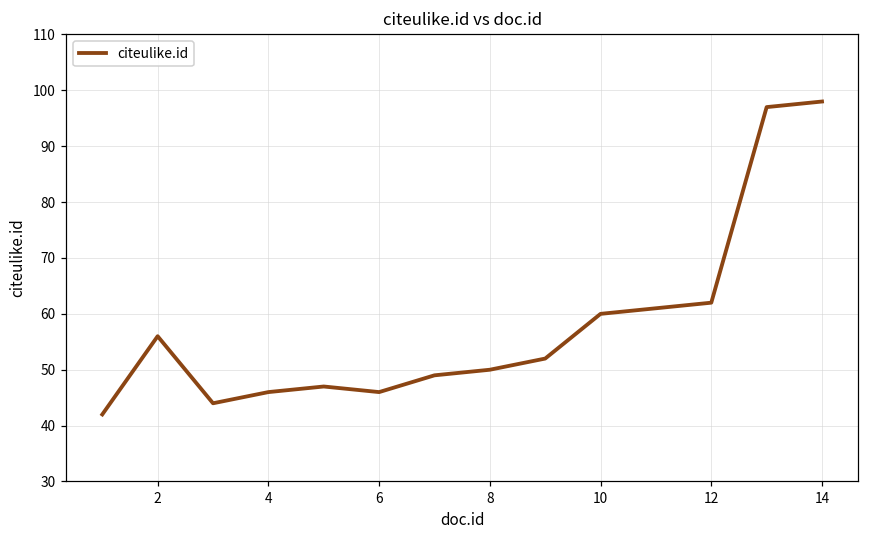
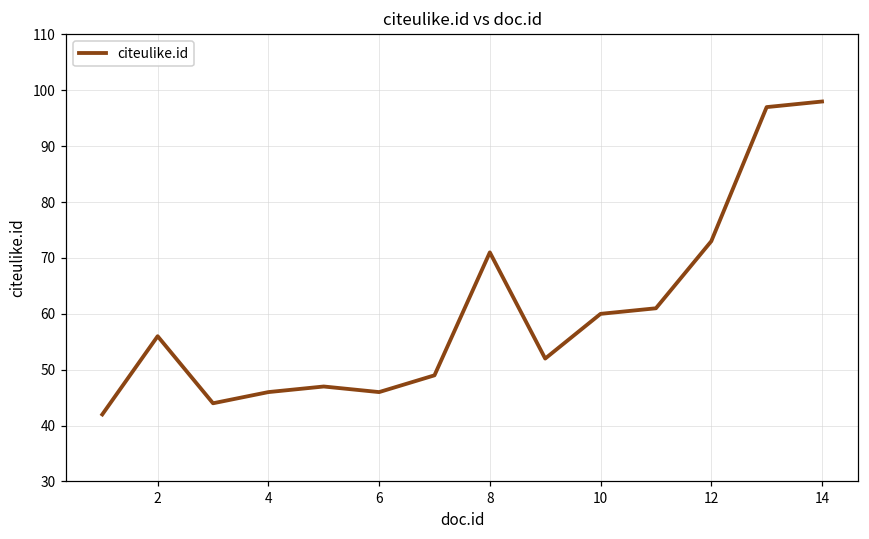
  {
    "2": 56,
    "4": 46,
    "6": 46,
-   "8": 50,
+   "8": 71,
    "10": 60,
-   "12": 62,
+   "12": 73,
    "14": 98
  }
